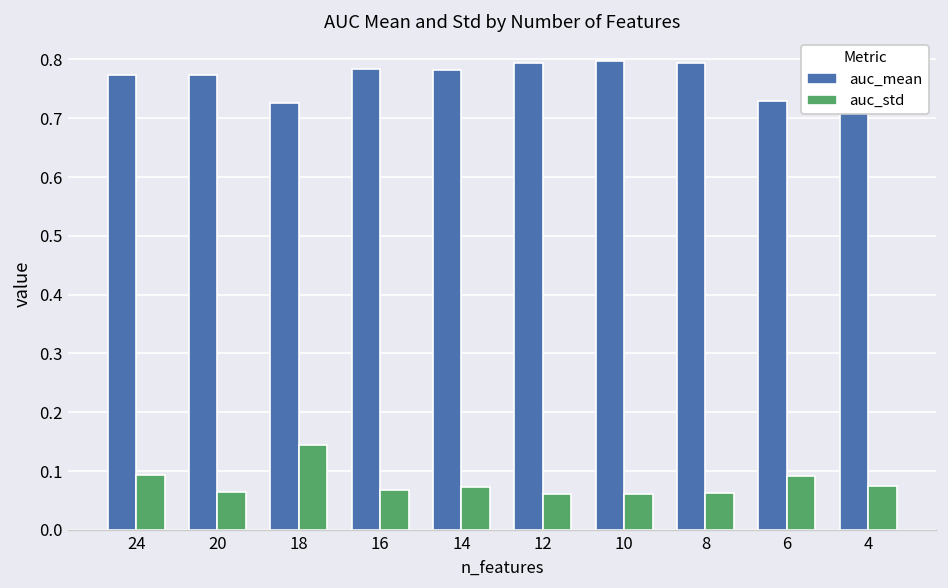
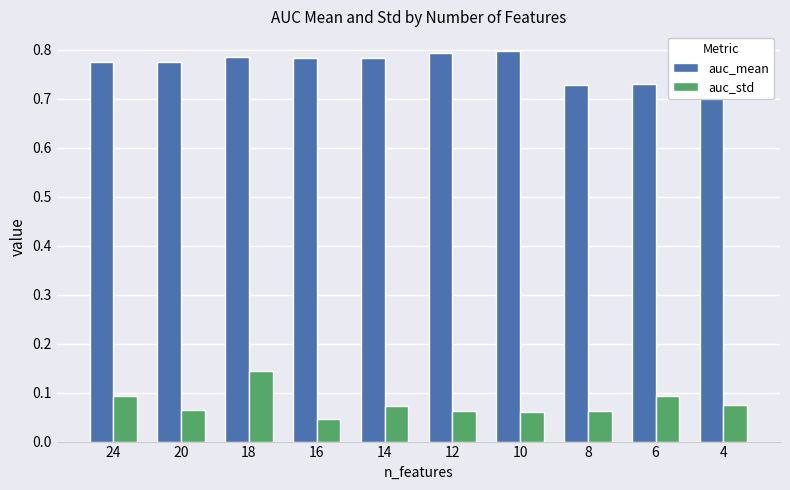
  {
    "auc_mean": {
      "24": 0.77,
      "20": 0.77,
-     "18": 0.73,
+     "18": 0.78,
      "16": 0.78,
      "14": 0.78,
      "12": 0.79,
      "10": 0.80,
-     "8": 0.79,
+     "8": 0.73,
      "6": 0.73
    },
    "auc_std": {
      "24": 0.09,
      "20": 0.06,
      "18": 0.14,
-     "16": 0.07,
+     "16": 0.05,
      "14": 0.07,
      "12": 0.06,
      "10": 0.06,
      "8": 0.06,
      "6": 0.09,
      "4": 0.08
    }
  }
